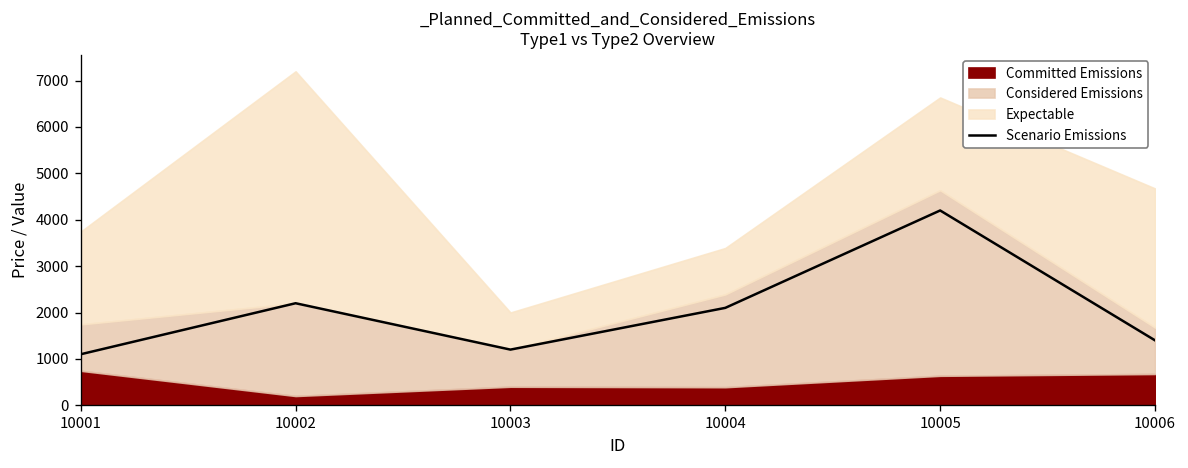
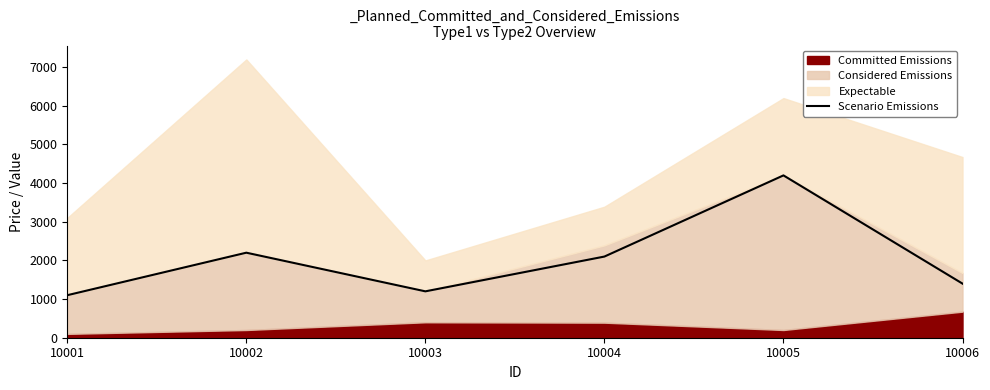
  {
    "Committed Emissions": {
-     "10001": 700,
+     "10001": 100,
      "10002": 200,
      "10003": 400,
      "10004": 400,
-     "10005": 600,
+     "10005": 200,
      "10006": 700
    },
    "Scenario Emissions": {
      "10004": 2100,
      "10006": 1400
    }
  }
